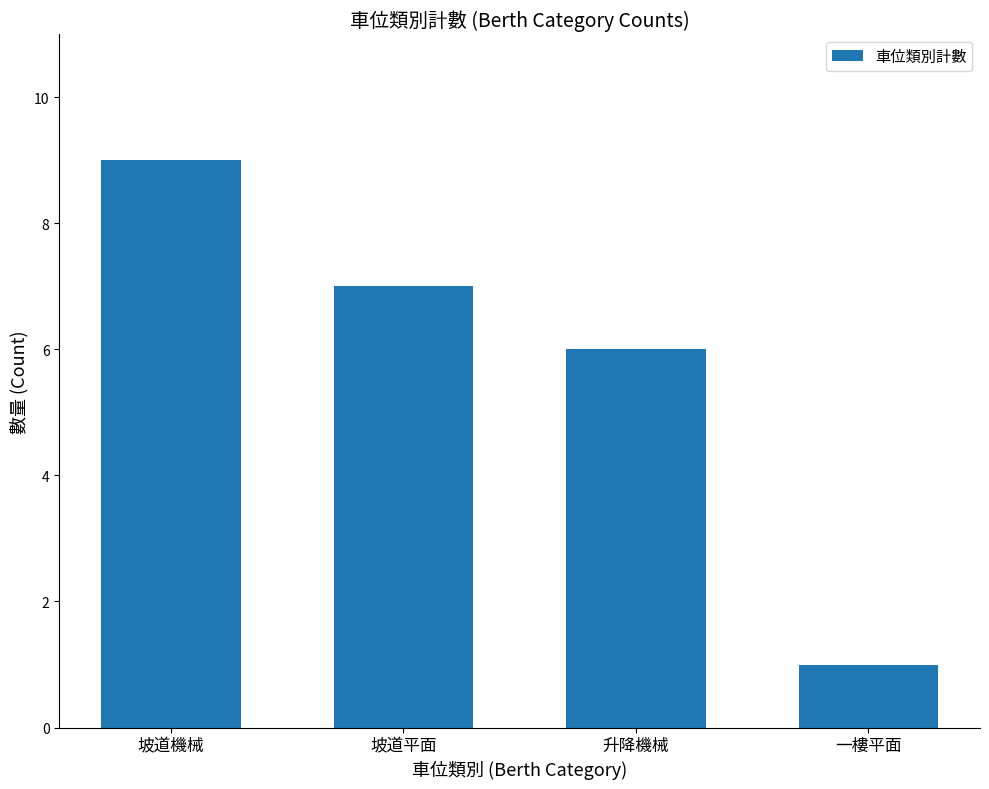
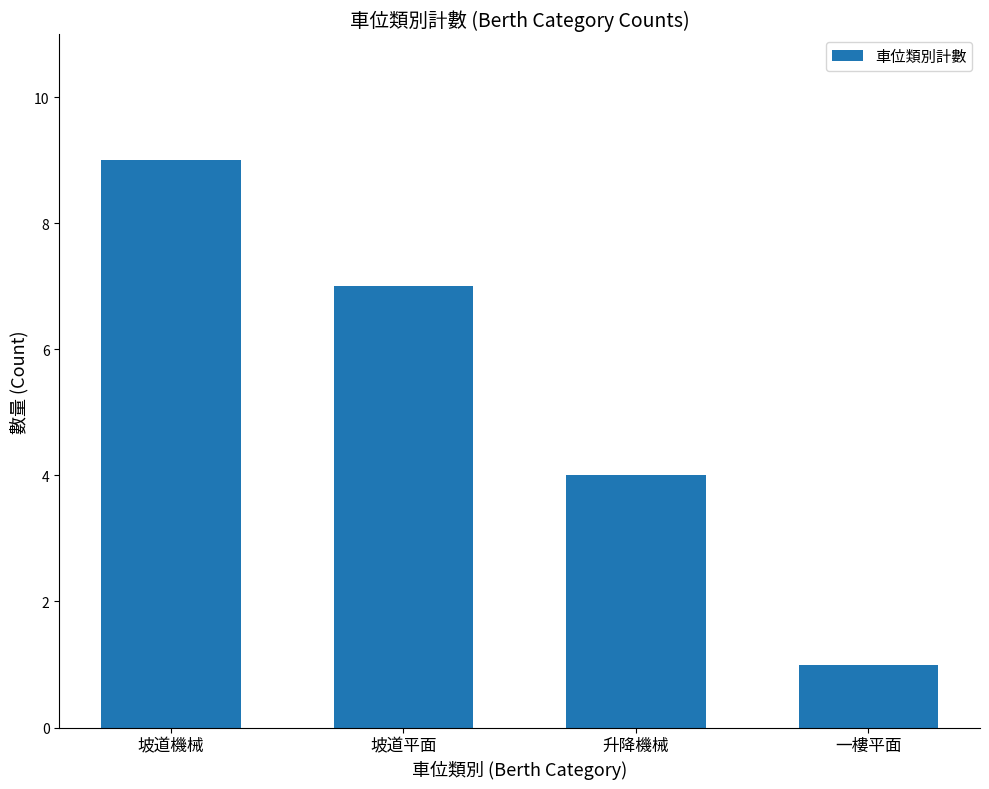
  {
    "坡道機械": 9,
    "坡道平面": 7,
-   "升降機械": 6,
+   "升降機械": 4,
    "一樓平面": 1
  }
